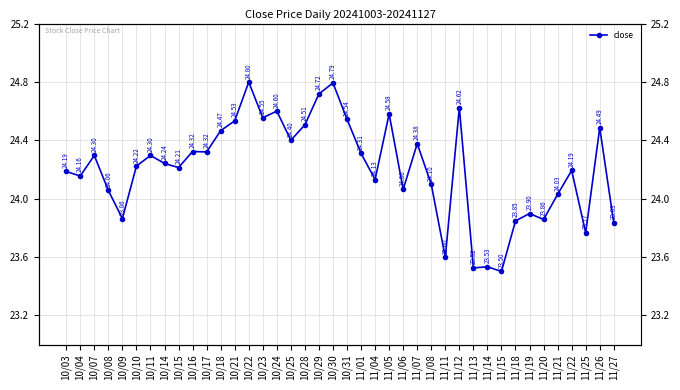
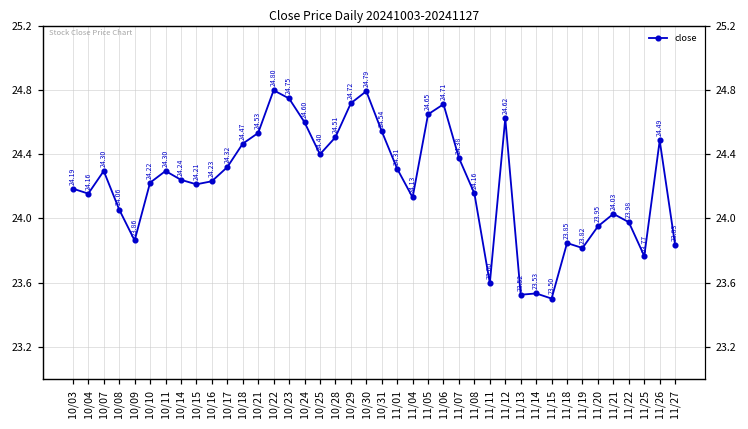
  {
    "10/03": 24.19,
    "10/04": 24.16,
    "10/07": 24.30,
    "10/08": 24.06,
    "10/09": 23.86,
    "10/10": 24.22,
    "10/11": 24.30,
    "10/14": 24.24,
    "10/15": 24.21,
-   "10/16": 24.32,
+   "10/16": 24.23,
    "10/17": 24.32,
    "10/18": 24.47,
    "10/21": 24.53,
    "10/22": 24.80,
-   "10/23": 24.55,
+   "10/23": 24.75,
    "10/24": 24.60,
    "10/25": 24.40,
    "10/28": 24.51,
    "10/29": 24.72,
    "10/30": 24.79,
    "10/31": 24.54,
    "11/01": 24.31,
    "11/04": 24.13,
-   "11/05": 24.58,
-   "11/06": 24.06,
+   "11/05": 24.65,
+   "11/06": 24.71,
    "11/07": 24.38,
-   "11/08": 24.10,
+   "11/08": 24.16,
    "11/11": 23.60,
    "11/12": 24.62,
    "11/13": 23.52,
    "11/14": 23.53,
    "11/15": 23.50,
    "11/18": 23.85,
-   "11/19": 23.90,
-   "11/20": 23.86,
+   "11/19": 23.82,
+   "11/20": 23.95,
    "11/21": 24.03,
-   "11/22": 24.19,
+   "11/22": 23.98,
    "11/25": 23.77,
    "11/26": 24.49,
    "11/27": 23.83
  }
